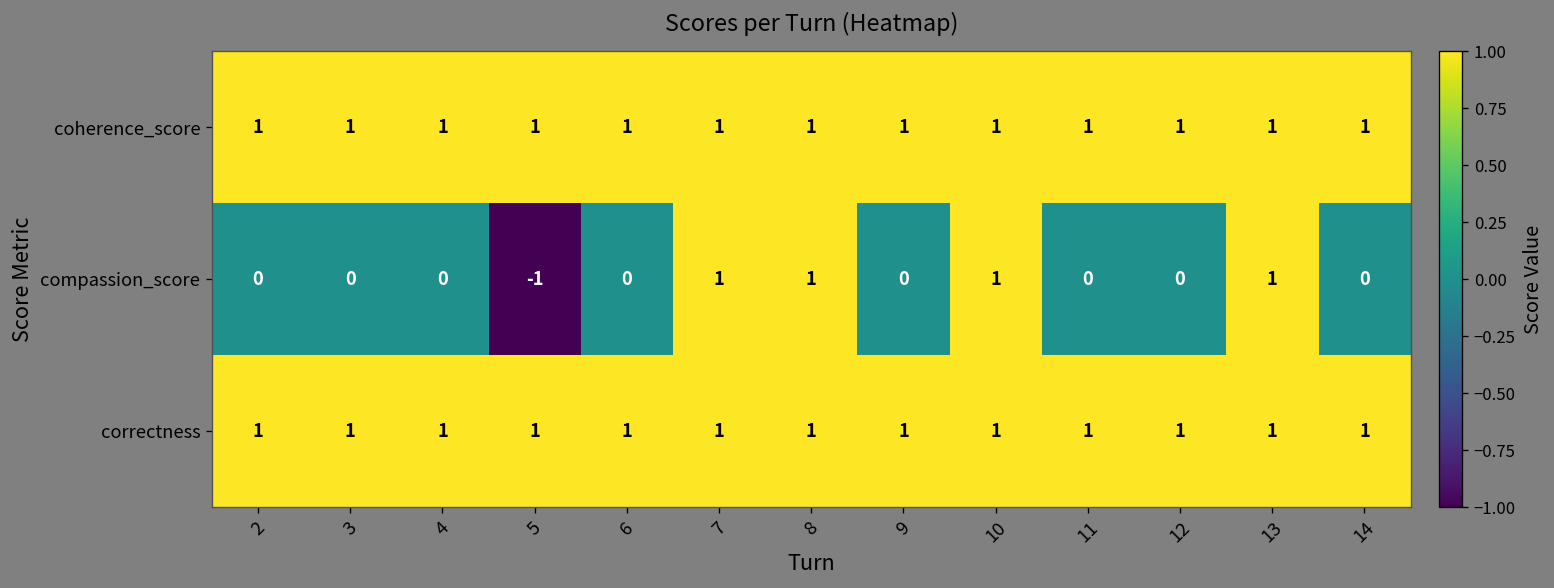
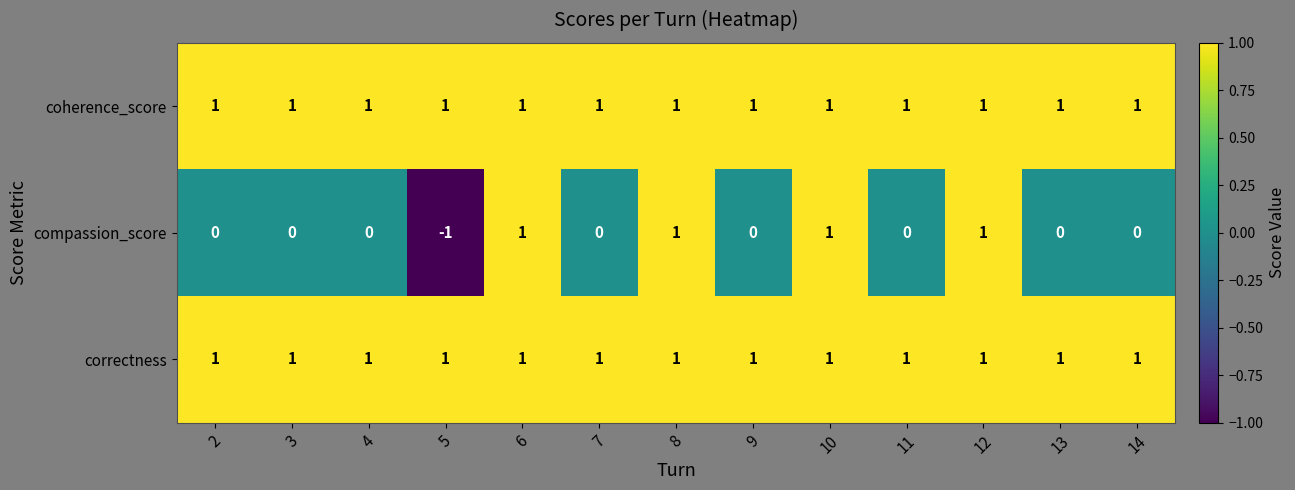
  {
    "coherence_score": {
      "2": 1,
      "3": 1,
      "4": 1,
      "5": 1,
      "6": 1,
      "7": 1,
      "8": 1,
      "9": 1,
      "10": 1,
      "11": 1,
      "12": 1,
      "13": 1,
      "14": 1
    },
    "compassion_score": {
      "2": 0,
      "3": 0,
      "4": 0,
      "5": -1,
-     "6": 0,
-     "7": 1,
+     "6": 1,
+     "7": 0,
      "8": 1,
      "9": 0,
      "10": 1,
      "11": 0,
-     "12": 0,
-     "13": 1,
+     "12": 1,
+     "13": 0,
      "14": 0
    },
    "correctness": {
      "2": 1,
      "3": 1,
      "4": 1,
      "5": 1,
      "6": 1,
      "7": 1,
      "8": 1,
      "9": 1,
      "10": 1,
      "11": 1,
      "12": 1,
      "13": 1,
      "14": 1
    }
  }
